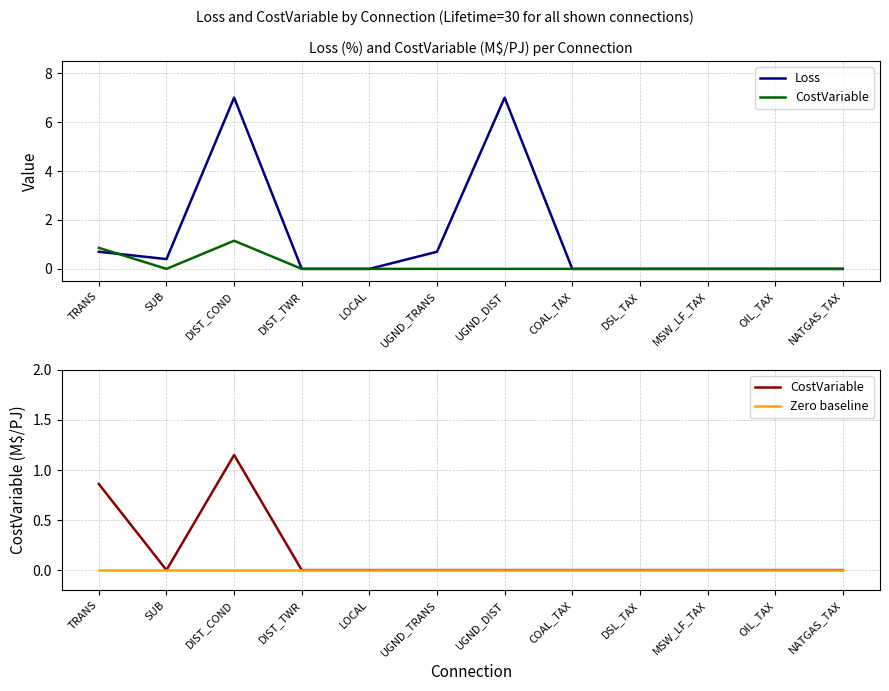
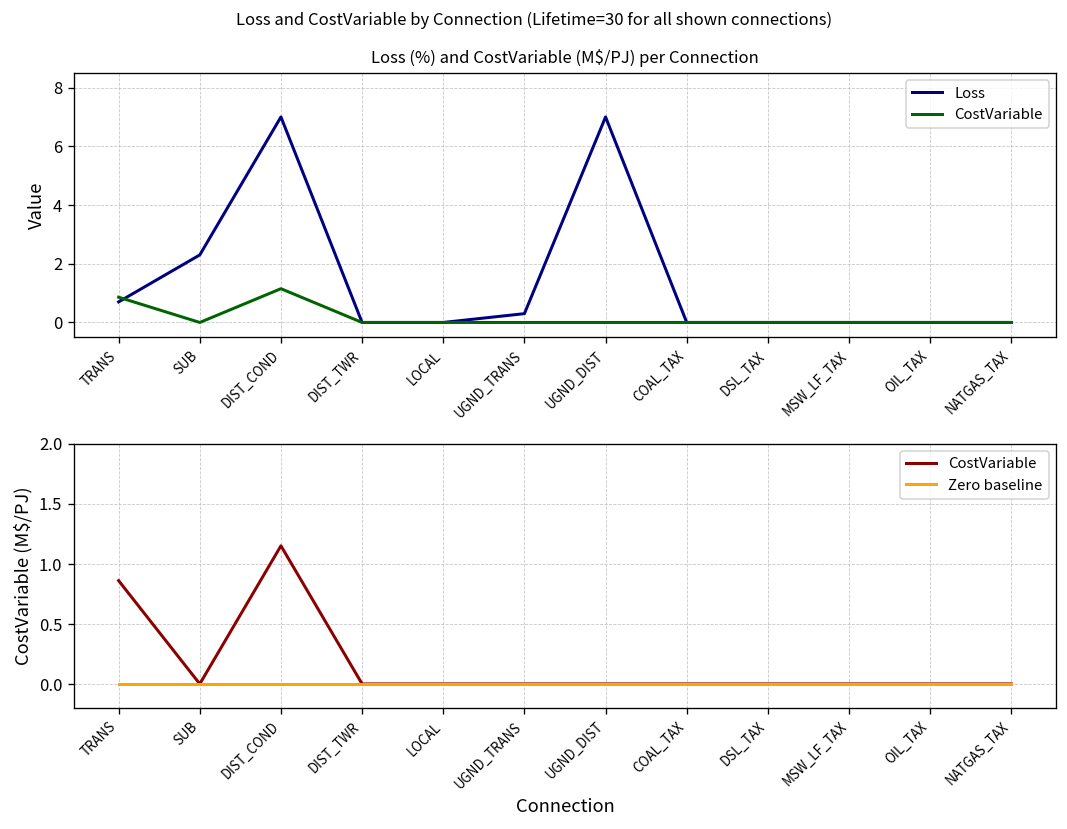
  {
    "Loss (%) and CostVariable (M$/PJ) per Connection": {
      "Loss": {
        "TRANS": 0.7,
-       "SUB": 0.4,
+       "SUB": 2.3,
        "DIST_COND": 7.0,
-       "UGND_TRANS": 0.7,
+       "UGND_TRANS": 0.3,
        "UGND_DIST": 7.0
      }
    }
  }
